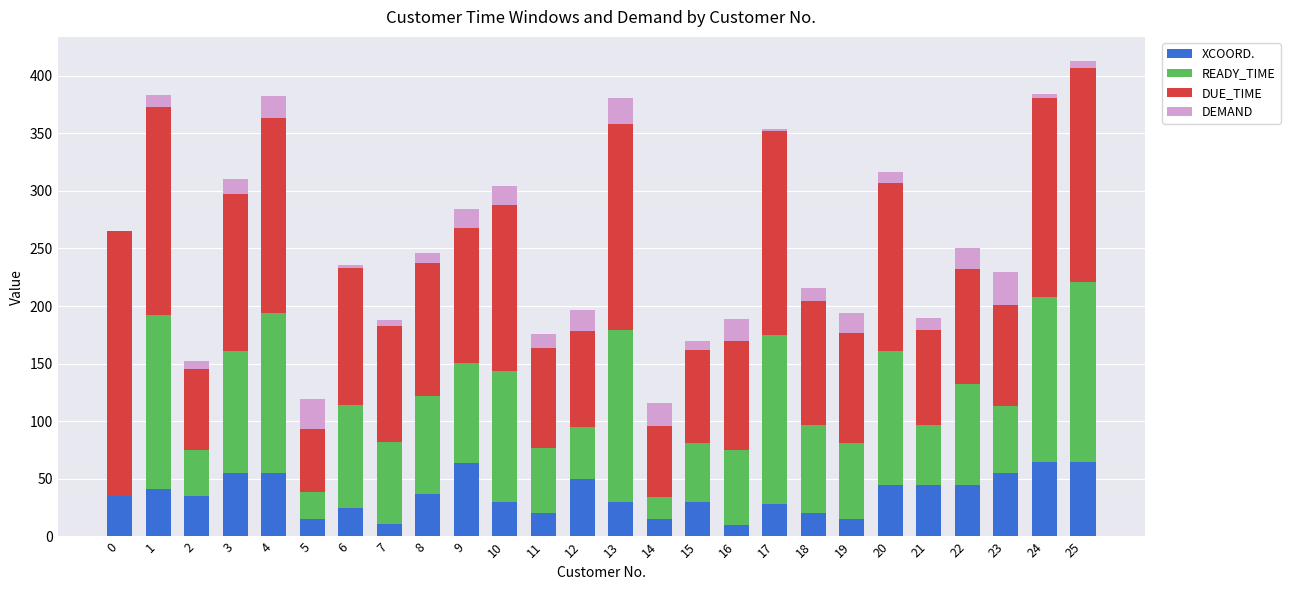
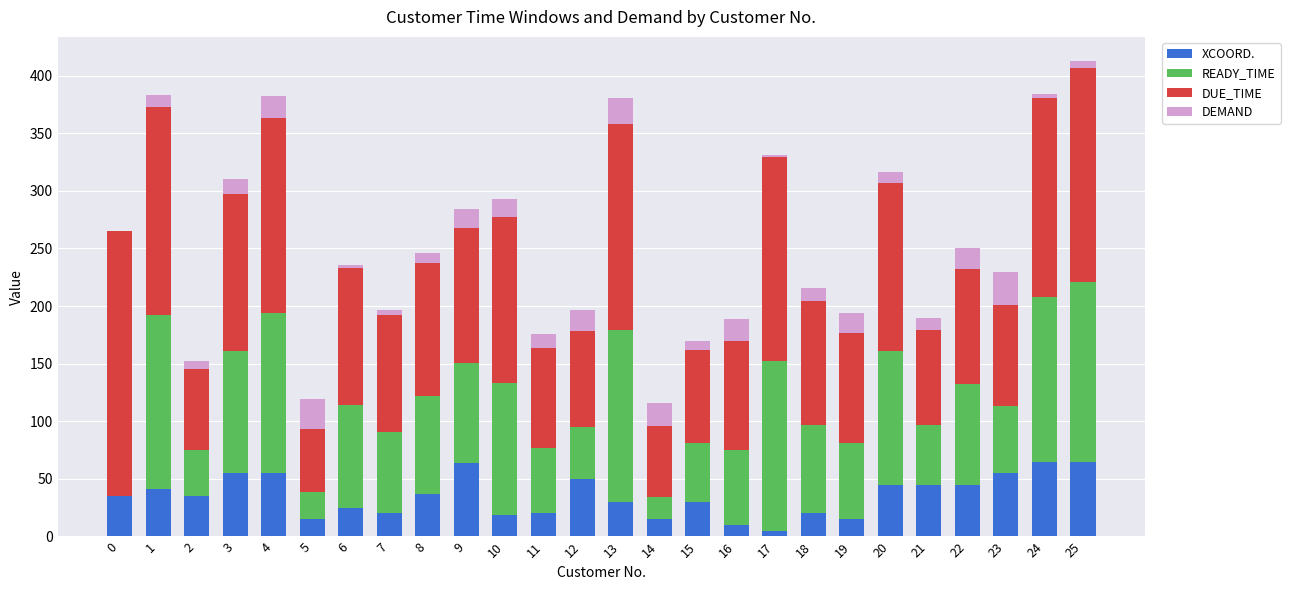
  {
    "XCOORD.": {
      "0": 35,
      "1": 41,
      "2": 35,
      "3": 55,
      "4": 55,
      "5": 15,
      "6": 25,
-     "7": 11,
+     "7": 20,
      "8": 37,
      "9": 64,
-     "10": 30,
+     "10": 19,
      "11": 20,
      "12": 50,
      "13": 30,
      "14": 15,
      "15": 30,
      "16": 10,
-     "17": 28,
+     "17": 5,
      "18": 20,
      "19": 15,
      "20": 45,
      "21": 45,
      "22": 45,
      "23": 55,
      "24": 65,
      "25": 65
    },
    "READY_TIME": {
      "0": 0,
      "1": 151,
      "2": 40,
      "3": 106,
      "4": 139,
      "5": 24,
      "6": 89,
      "7": 71,
      "8": 85,
      "9": 87,
      "10": 114,
      "11": 57,
      "12": 45,
      "13": 149,
      "14": 19,
      "15": 51,
      "16": 65,
      "17": 147,
      "18": 77,
      "19": 66,
      "20": 116,
      "21": 52,
      "22": 87,
      "23": 58,
      "24": 143,
      "25": 156
    },
    "DUE_TIME": {
      "0": 230,
      "1": 181,
      "2": 70,
      "3": 136,
      "4": 169,
      "5": 54,
      "6": 119,
      "7": 101,
      "8": 115,
      "9": 117,
      "10": 144,
      "11": 87,
      "12": 83,
      "13": 179,
      "14": 62,
      "15": 81,
      "16": 95,
      "17": 177,
      "18": 107,
      "19": 96,
      "20": 146,
      "21": 82,
      "22": 100,
      "23": 88,
      "24": 173,
      "25": 186
    },
    "DEMAND": {
      "0": 0,
      "1": 10,
      "2": 7,
      "3": 13,
      "4": 19,
      "5": 26,
      "6": 3,
      "7": 5,
      "8": 9,
      "9": 16,
      "10": 16,
      "11": 12,
      "12": 19,
      "13": 23,
      "14": 20,
      "15": 8,
      "16": 19,
      "18": 12,
      "19": 17,
      "20": 9,
      "21": 11,
      "22": 18,
      "23": 29,
      "24": 3,
      "25": 6
    }
  }
